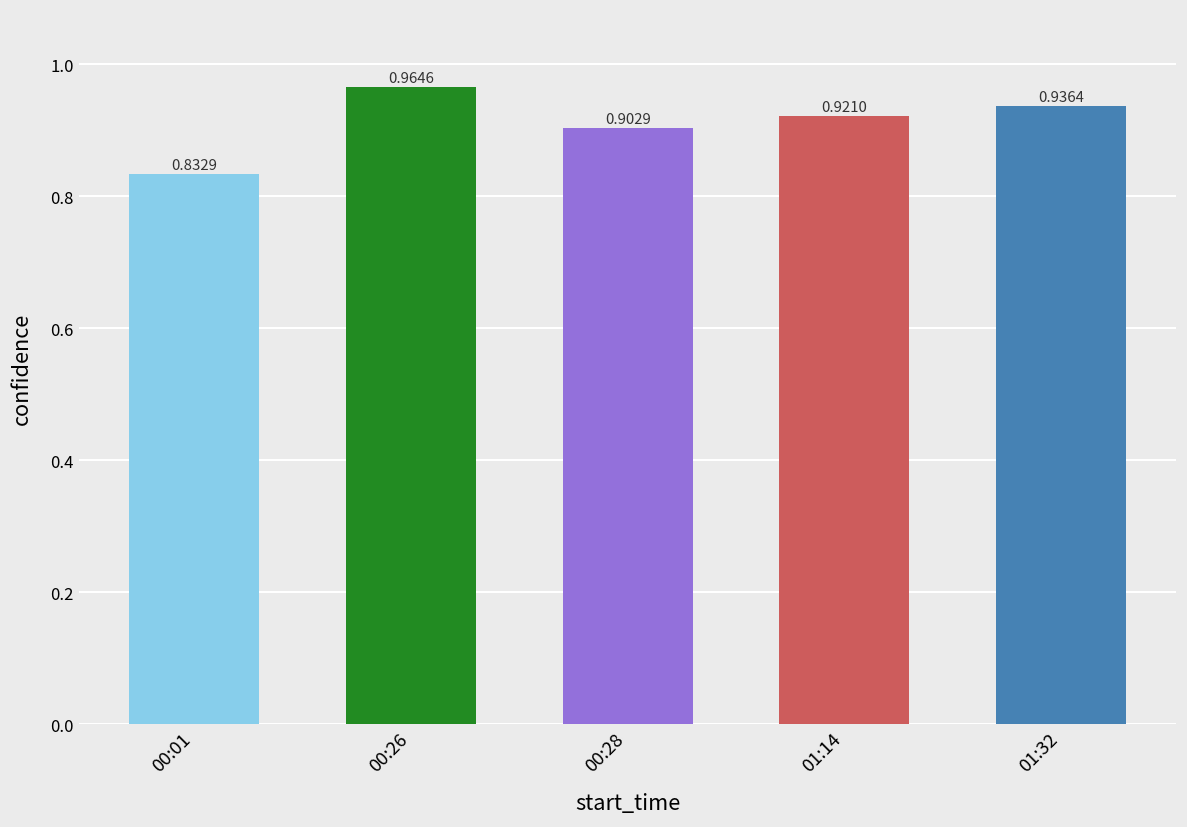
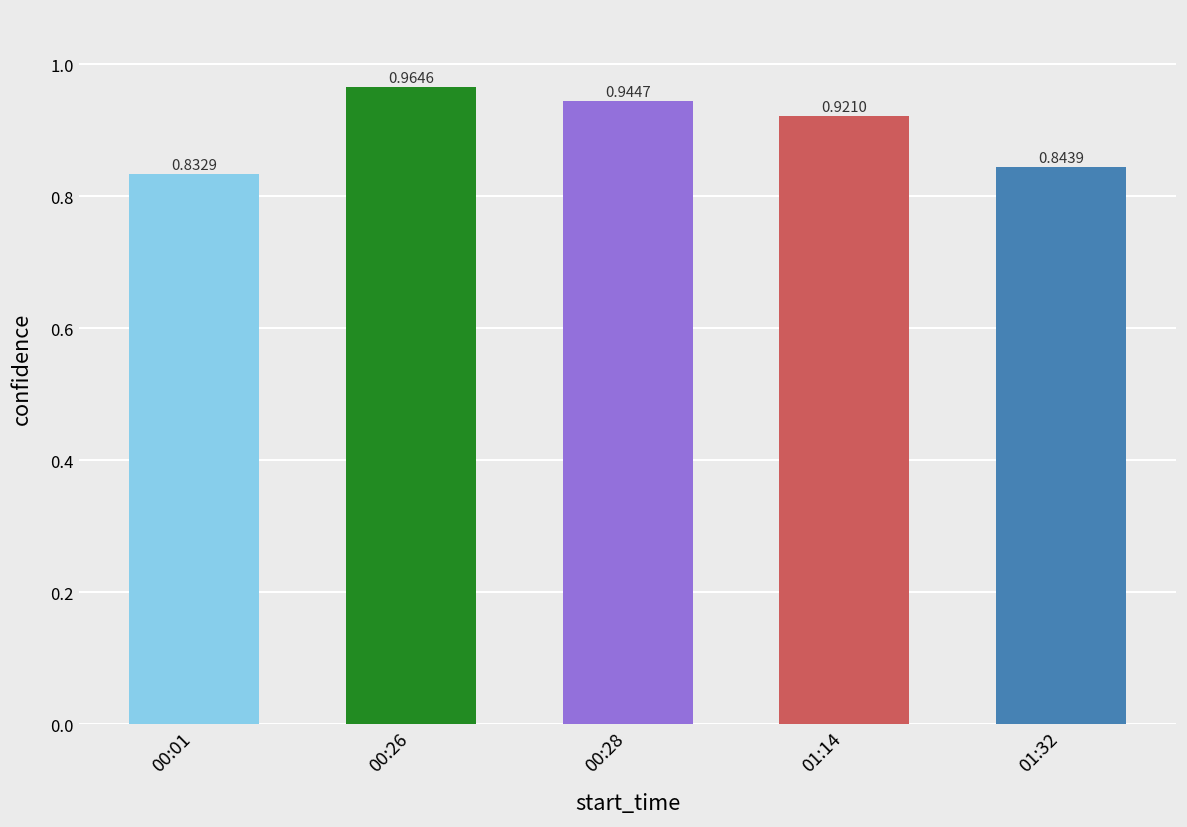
  {
    "00:01": 0.8329,
    "00:26": 0.9646,
-   "00:28": 0.9029,
+   "00:28": 0.9447,
    "01:14": 0.9210,
-   "01:32": 0.9364
+   "01:32": 0.8439
  }
